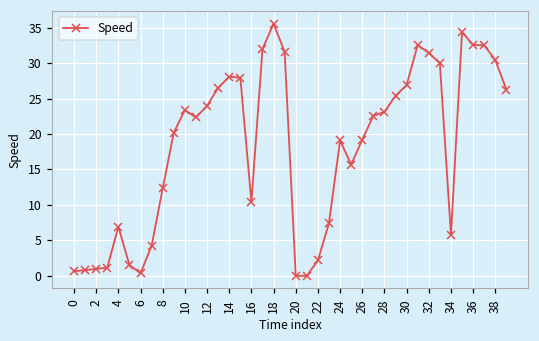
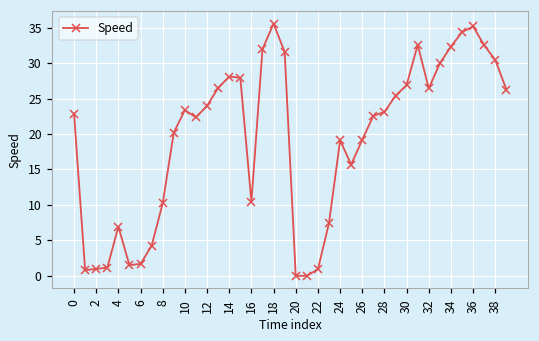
  {
-   "0": 1,
+   "0": 23,
    "2": 1,
    "4": 7,
-   "6": 0,
-   "8": 12,
+   "6": 2,
+   "8": 10,
    "10": 23,
    "12": 24,
    "14": 28,
    "16": 10,
    "18": 36,
    "20": 0,
-   "22": 2,
+   "22": 1,
    "24": 19,
    "26": 19,
    "28": 23,
    "30": 27,
-   "32": 31,
-   "34": 6,
-   "36": 33,
+   "32": 26,
+   "34": 32,
+   "36": 35,
    "38": 30
  }
